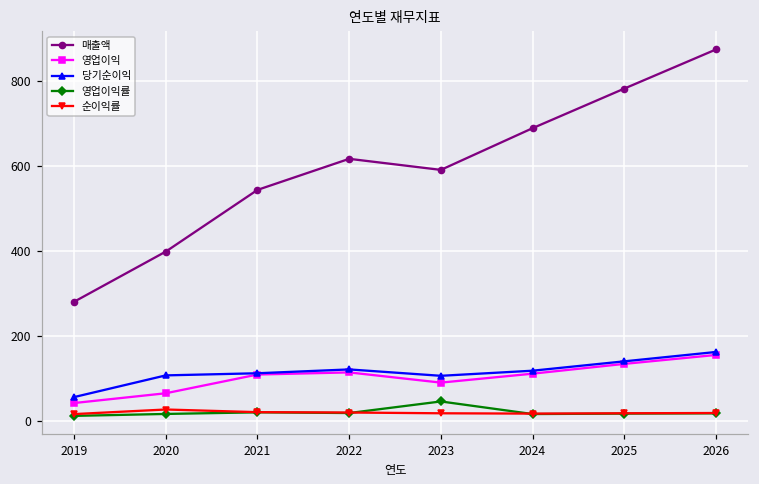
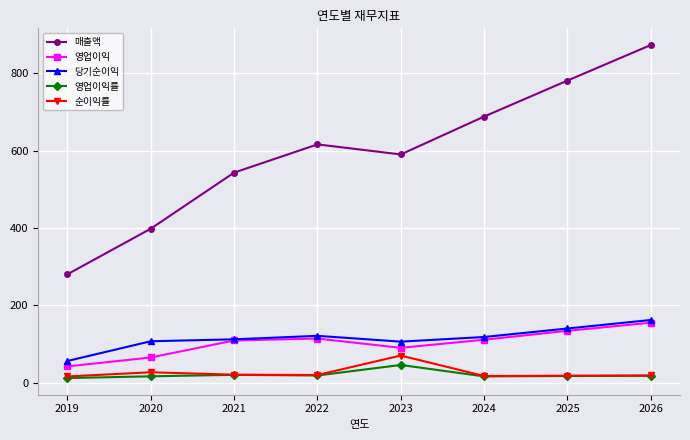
  {
    "매출액": {
      "2019": 280,
      "2020": 400,
      "2021": 540,
      "2022": 620,
      "2023": 590,
      "2024": 690,
      "2025": 780,
      "2026": 870
    },
    "영업이익": {
      "2019": 40,
      "2020": 70,
      "2022": 110,
      "2023": 90,
      "2024": 110,
      "2026": 160
    },
    "당기순이익": {
      "2019": 60,
      "2020": 110,
      "2022": 120,
      "2023": 110,
      "2024": 120,
      "2026": 160
    },
    "영업이익률": {
      "2020": 20,
      "2023": 50
    },
    "순이익률": {
      "2020": 30,
-     "2023": 20
+     "2023": 70
    }
  }
